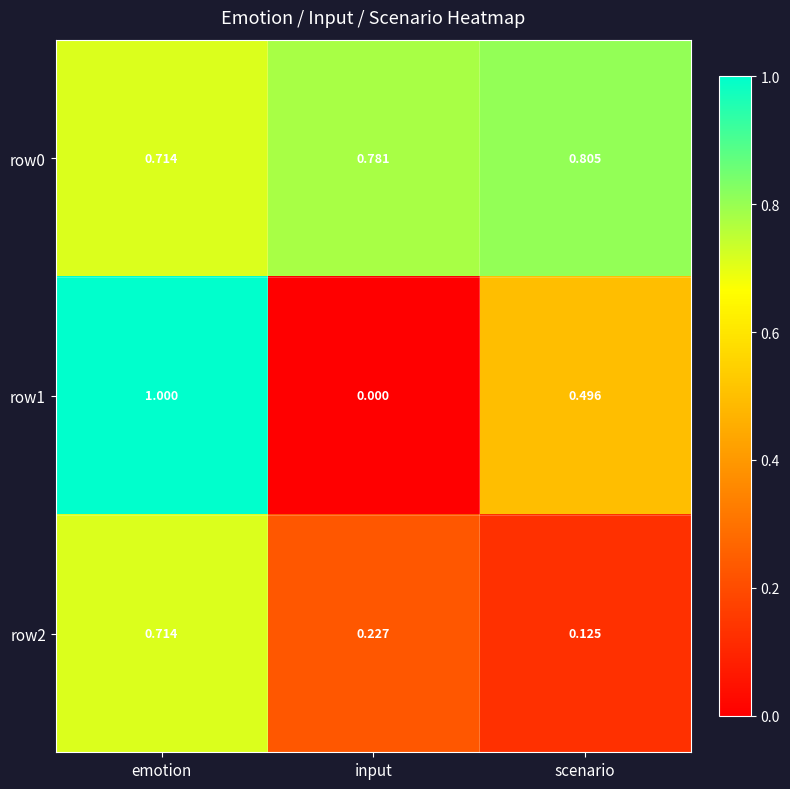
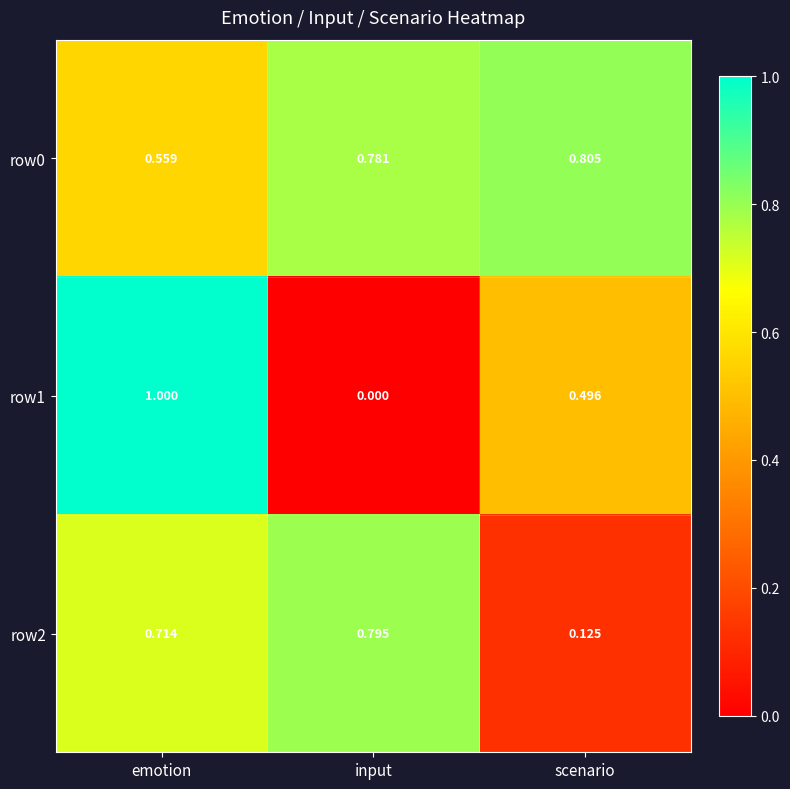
  {
    "row0": {
-     "emotion": 0.714,
+     "emotion": 0.559,
      "input": 0.781,
      "scenario": 0.805
    },
    "row1": {
      "emotion": 1.000,
      "input": 0.000,
      "scenario": 0.496
    },
    "row2": {
      "emotion": 0.714,
-     "input": 0.227,
+     "input": 0.795,
      "scenario": 0.125
    }
  }
